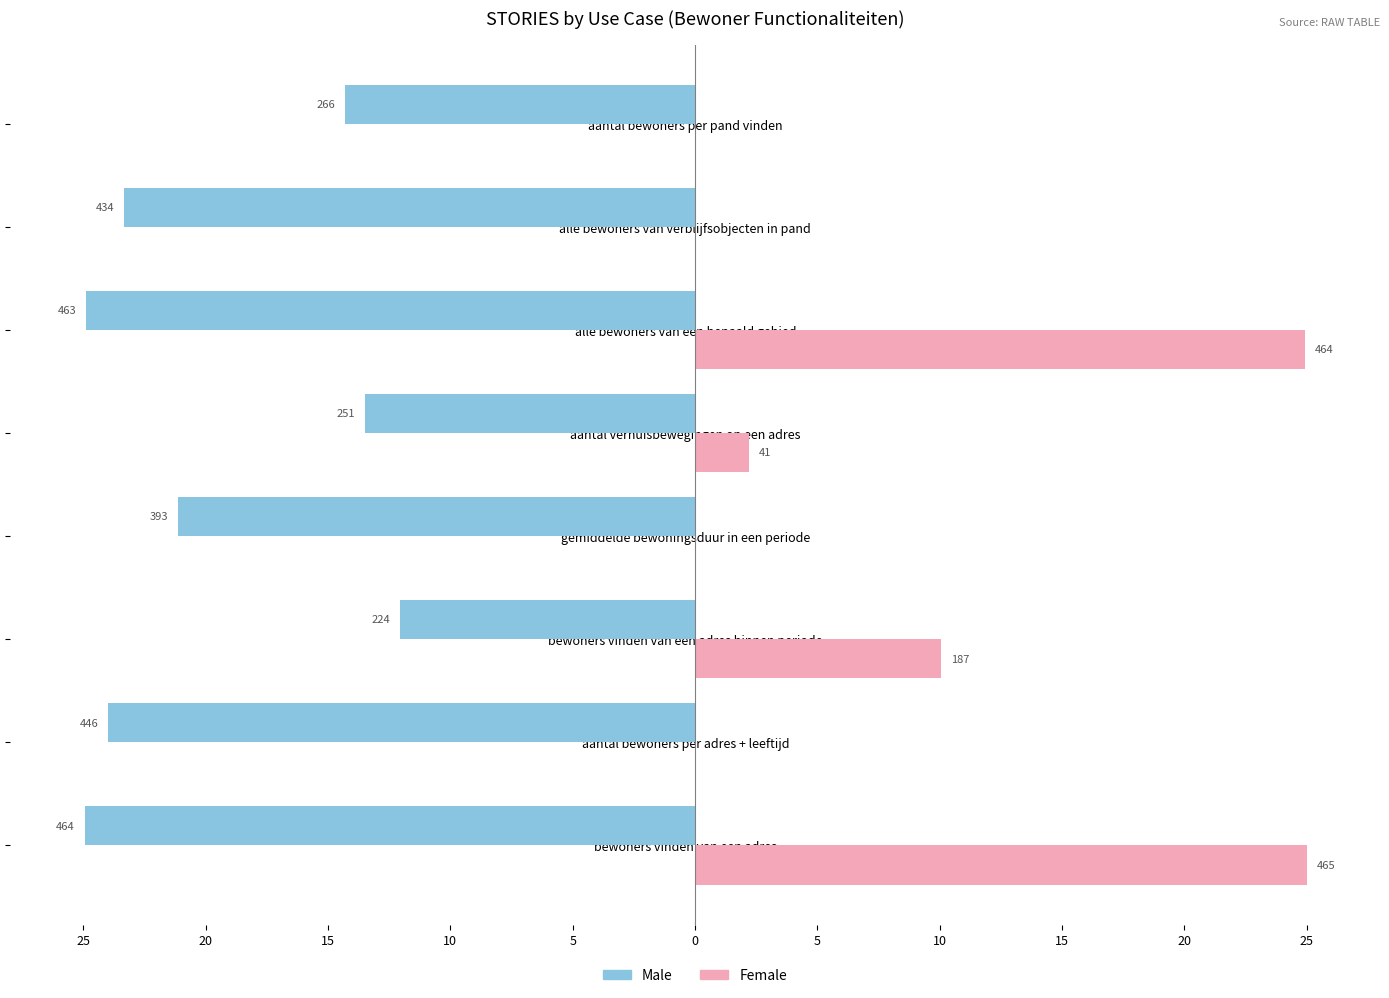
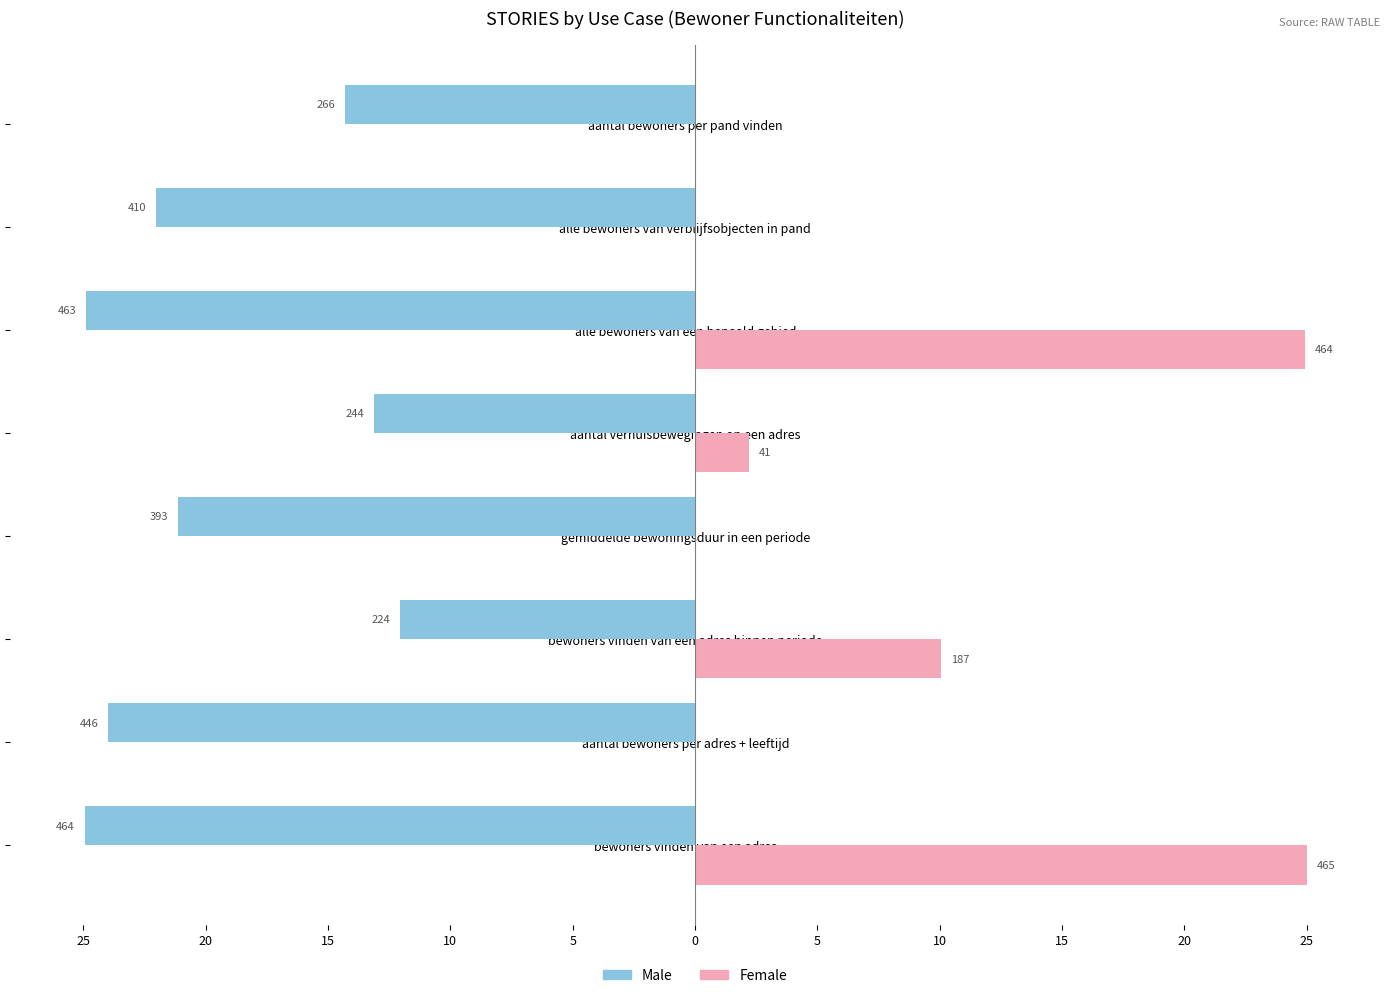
  {
    "Male": {
-     "alle bewoners van verblijfsobjecten in pand": 434,
-     "aantal verhuisbewegingen op een adres": 251
+     "alle bewoners van verblijfsobjecten in pand": 410,
+     "aantal verhuisbewegingen op een adres": 244
    }
  }
